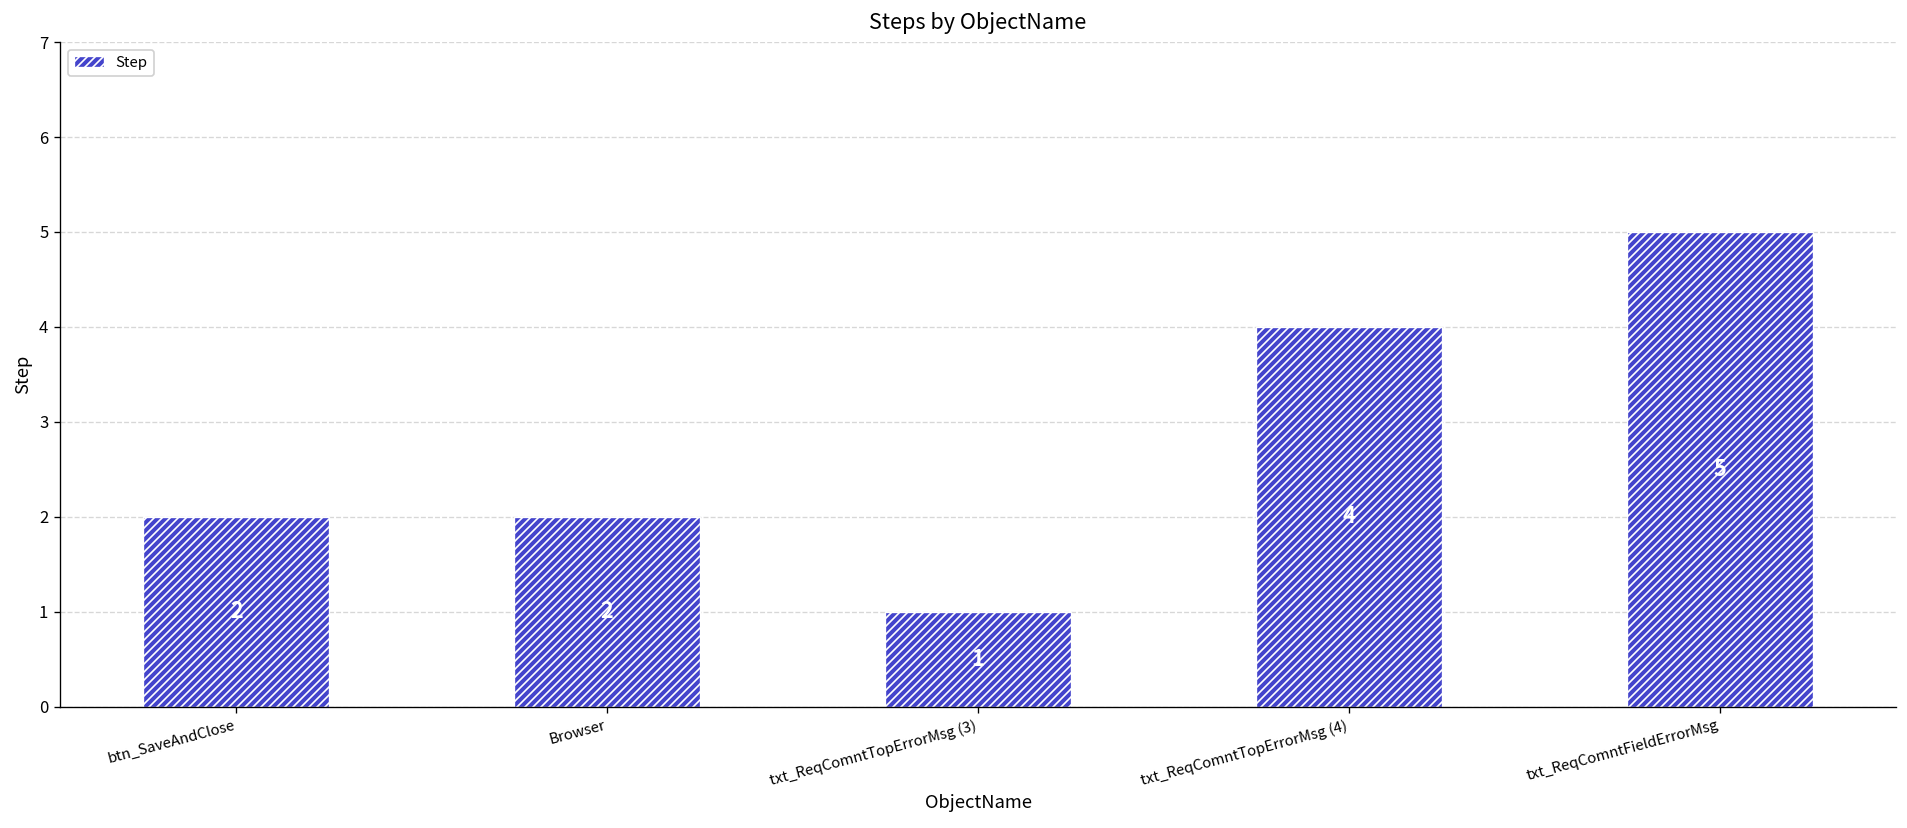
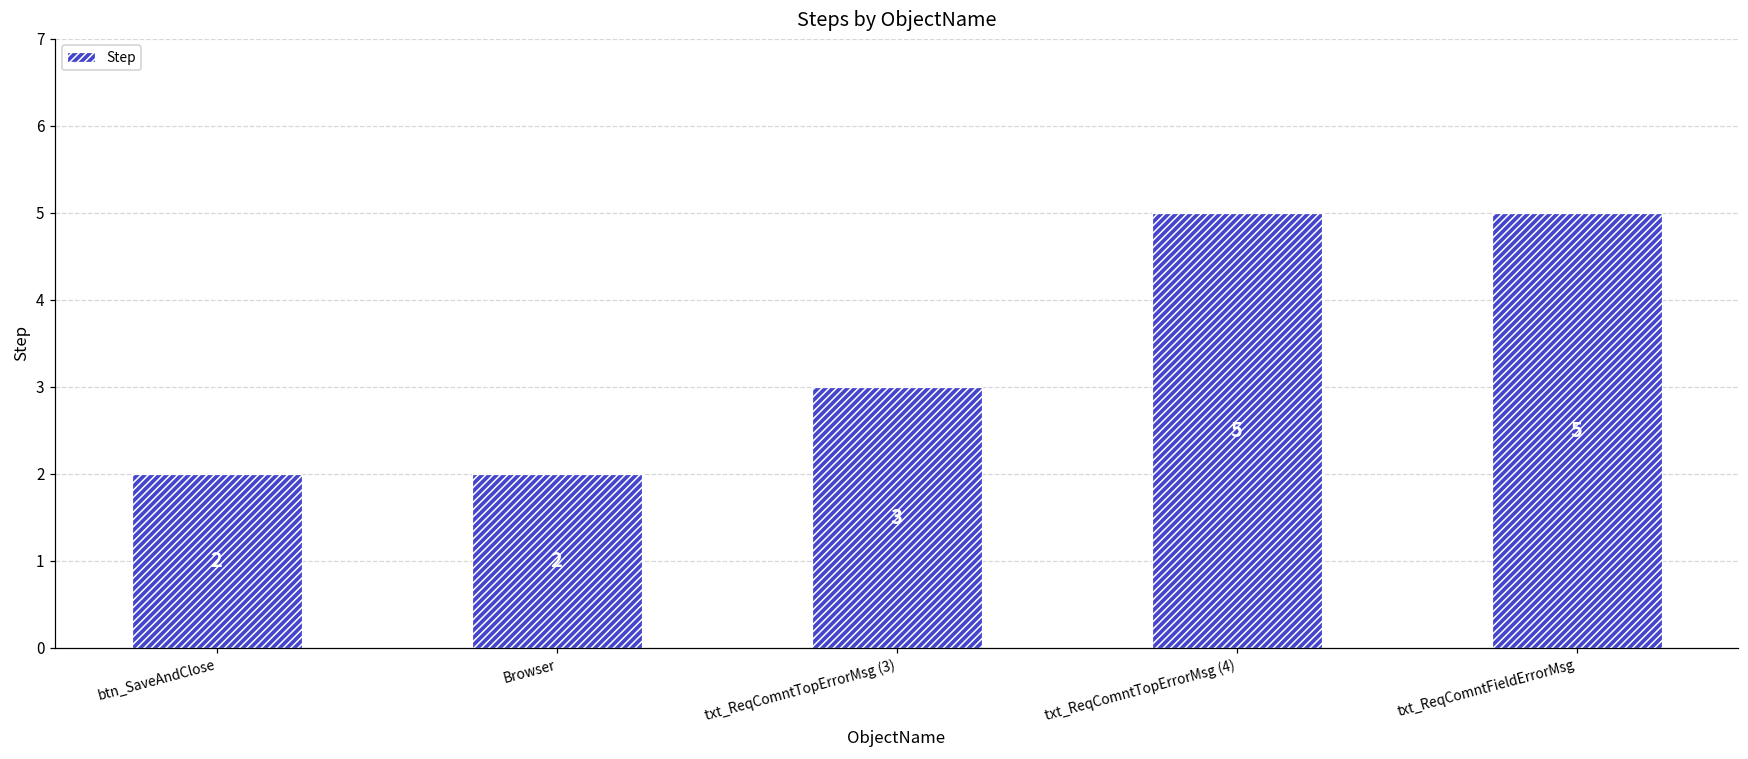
  {
    "btn_SaveAndClose": 2,
    "Browser": 2,
-   "txt_ReqComntTopErrorMsg (3)": 1,
-   "txt_ReqComntTopErrorMsg (4)": 4,
+   "txt_ReqComntTopErrorMsg (3)": 3,
+   "txt_ReqComntTopErrorMsg (4)": 5,
    "txt_ReqComntFieldErrorMsg": 5
  }
